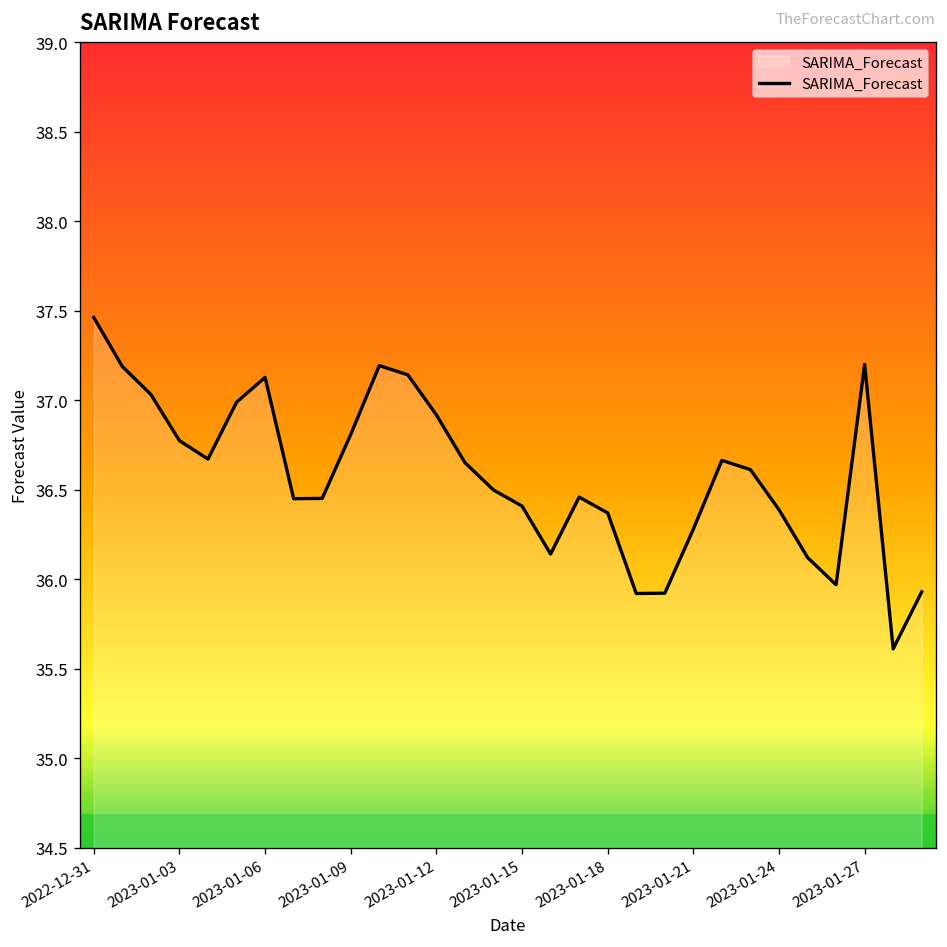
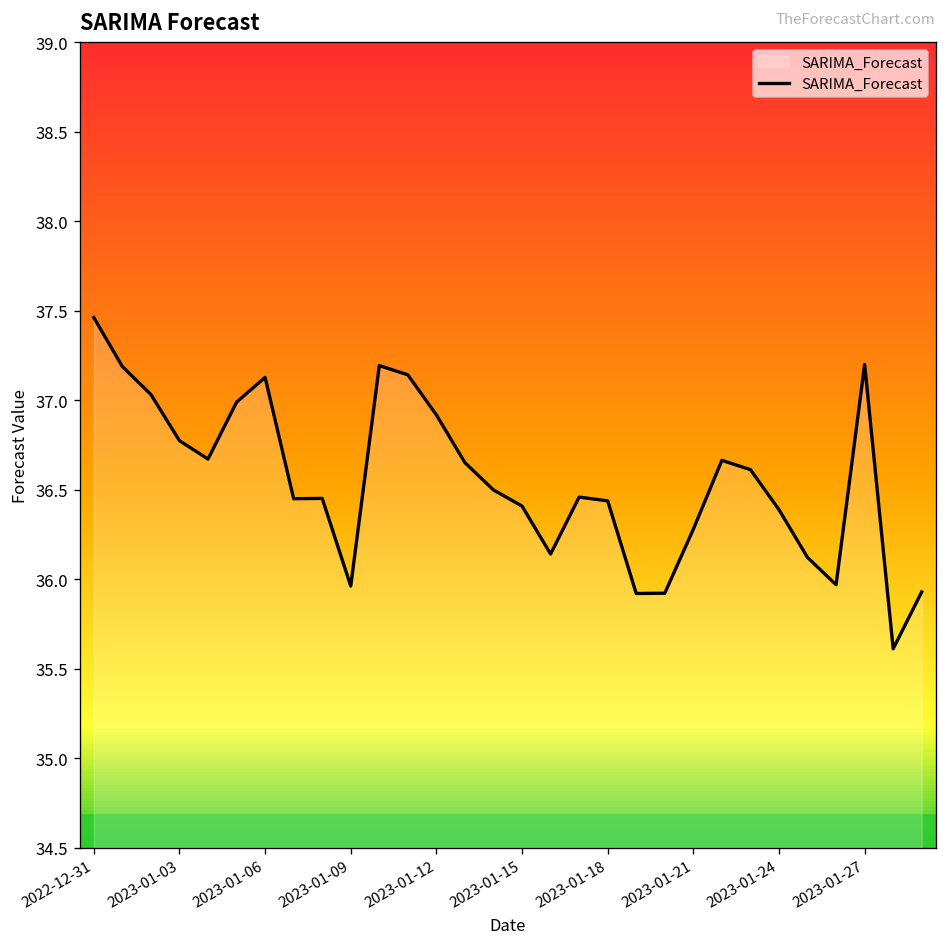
  {
    "2022-12-31": 37.46,
    "2023-01-03": 36.77,
    "2023-01-06": 37.13,
-   "2023-01-09": 36.81,
+   "2023-01-09": 35.96,
    "2023-01-12": 36.92,
    "2023-01-15": 36.41,
-   "2023-01-18": 36.37,
+   "2023-01-18": 36.44,
    "2023-01-21": 36.28,
    "2023-01-24": 36.39,
    "2023-01-27": 37.20
  }
